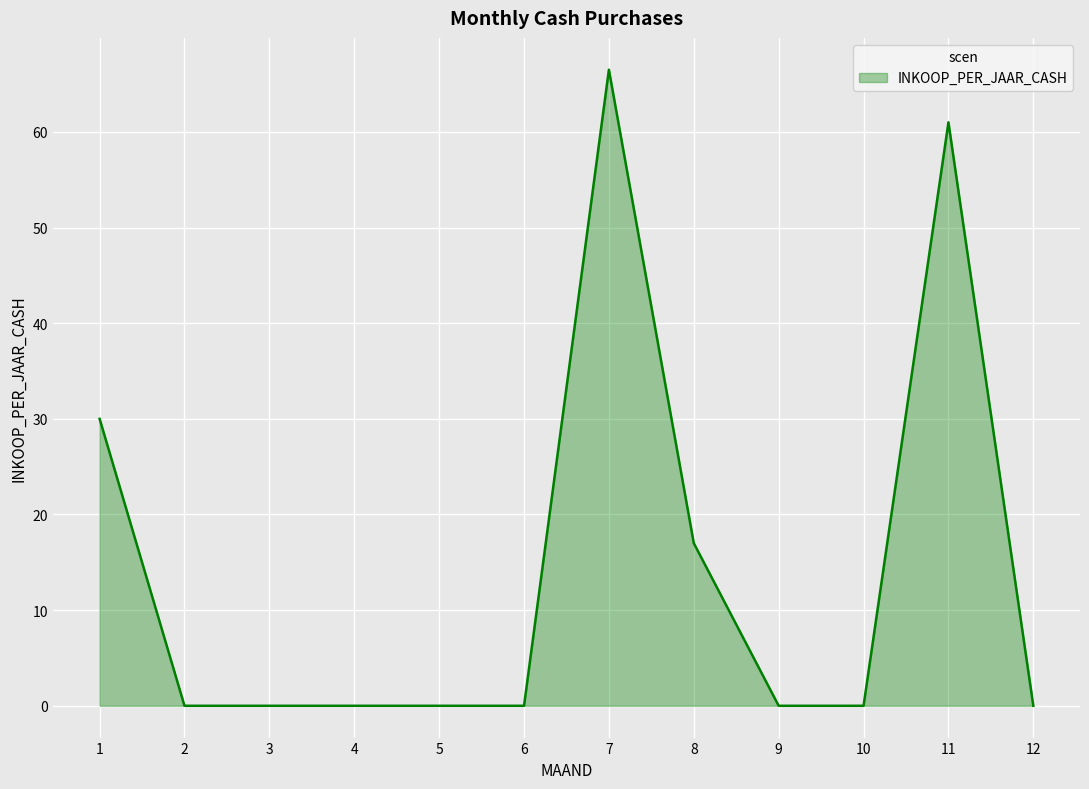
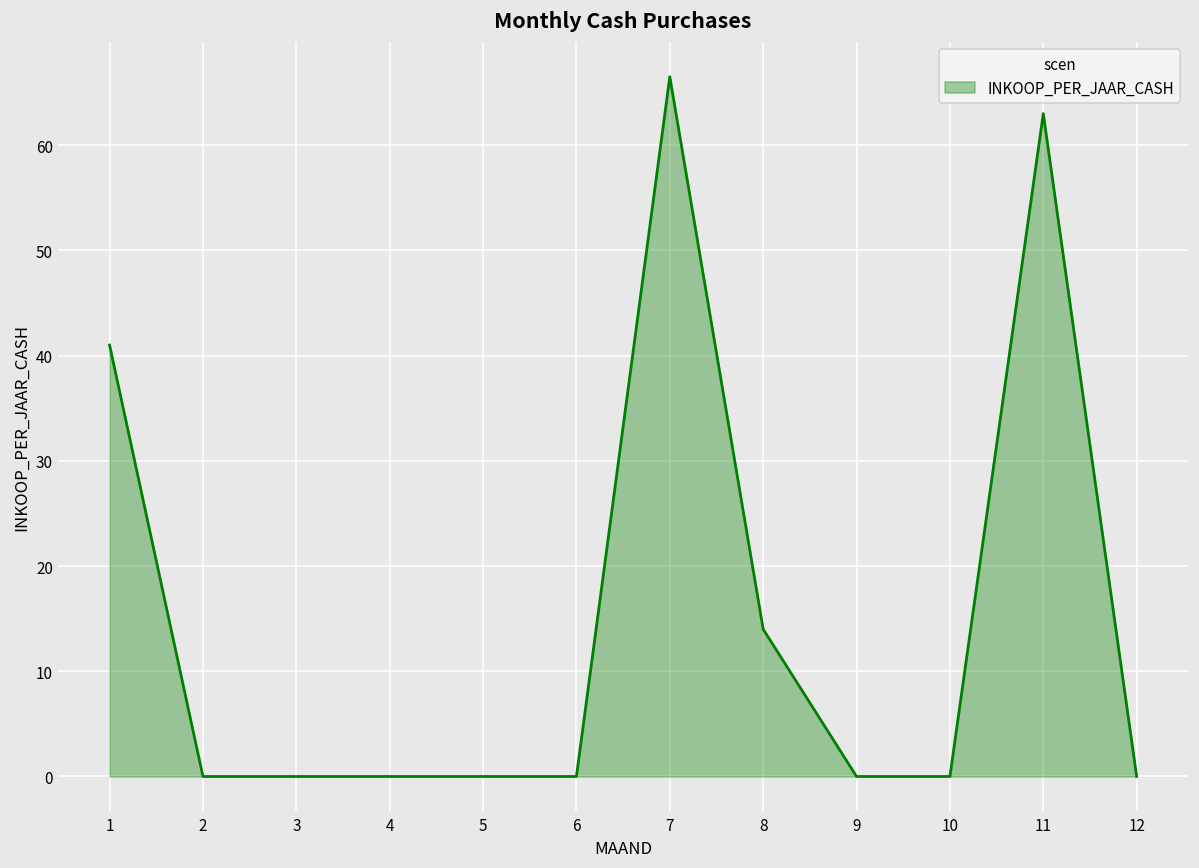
  {
-   "1": 30,
+   "1": 41,
    "2": 0,
    "3": 0,
    "4": 0,
    "5": 0,
    "6": 0,
    "7": 67,
-   "8": 17,
+   "8": 14,
    "9": 0,
    "10": 0,
-   "11": 61,
+   "11": 63,
    "12": 0
  }
